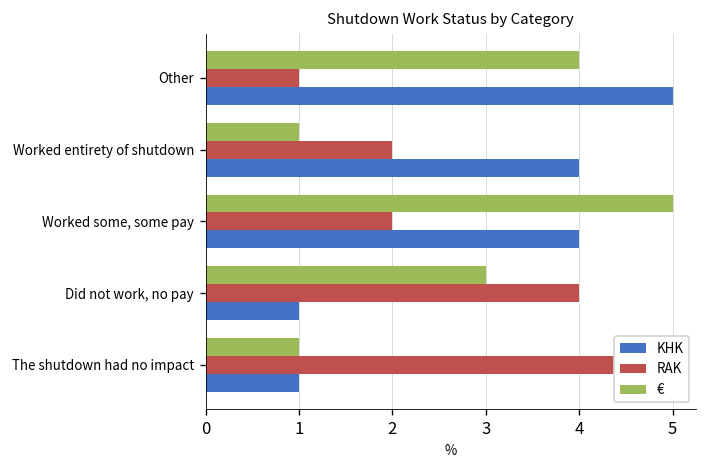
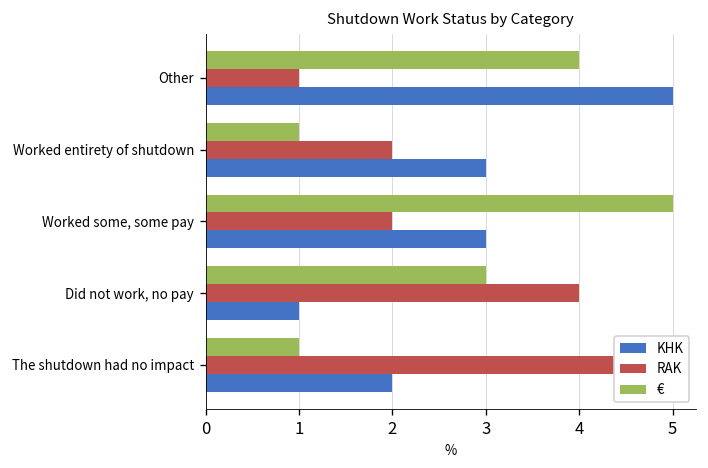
  {
    "KHK": {
      "Other": 5,
-     "Worked entirety of shutdown": 4,
-     "Worked some, some pay": 4,
+     "Worked entirety of shutdown": 3,
+     "Worked some, some pay": 3,
      "Did not work, no pay": 1,
-     "The shutdown had no impact": 1
+     "The shutdown had no impact": 2
    },
    "RAK": {
      "Other": 1,
      "Worked entirety of shutdown": 2,
      "Worked some, some pay": 2,
      "Did not work, no pay": 4
    },
    "€": {
      "Other": 4,
      "Worked entirety of shutdown": 1,
      "Worked some, some pay": 5,
      "Did not work, no pay": 3,
      "The shutdown had no impact": 1
    }
  }
